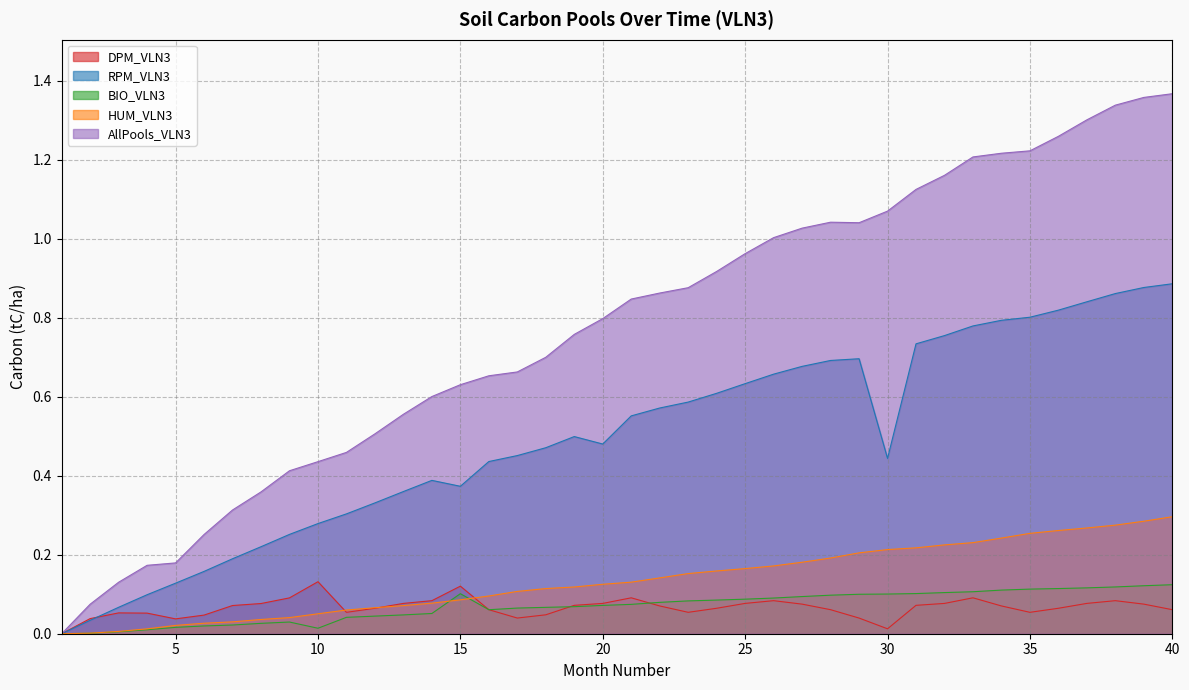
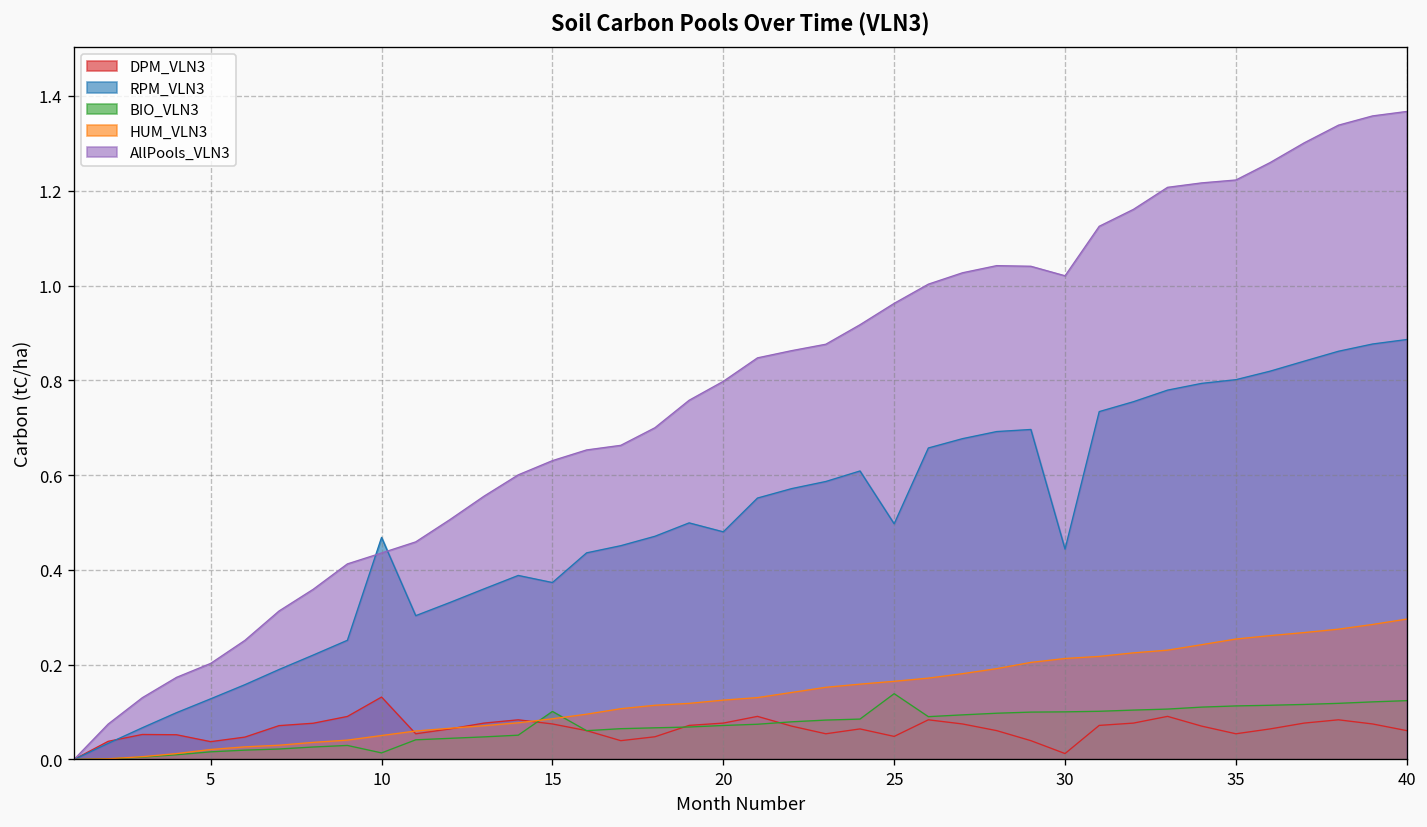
  {
    "DPM_VLN3": {
      "5": 0.04,
      "10": 0.13,
-     "15": 0.12,
-     "25": 0.08,
+     "15": 0.07,
+     "25": 0.05,
      "30": 0.01,
      "35": 0.05,
      "40": 0.06
    },
    "RPM_VLN3": {
      "5": 0.13,
-     "10": 0.28,
+     "10": 0.47,
      "15": 0.37,
      "20": 0.48,
-     "25": 0.63,
+     "25": 0.50,
      "30": 0.44,
      "35": 0.80,
      "40": 0.89
    },
    "BIO_VLN3": {
      "10": 0.01,
      "15": 0.10,
-     "25": 0.09,
+     "25": 0.14,
      "30": 0.10,
      "35": 0.11,
      "40": 0.12
    },
    "HUM_VLN3": {
      "10": 0.05,
      "15": 0.09,
      "20": 0.13,
      "25": 0.16,
      "30": 0.21,
      "35": 0.25,
      "40": 0.30
    },
    "AllPools_VLN3": {
-     "5": 0.18,
+     "5": 0.20,
      "10": 0.44,
      "15": 0.63,
      "20": 0.80,
      "25": 0.96,
-     "30": 1.07,
+     "30": 1.02,
      "35": 1.22,
      "40": 1.37
    }
  }
